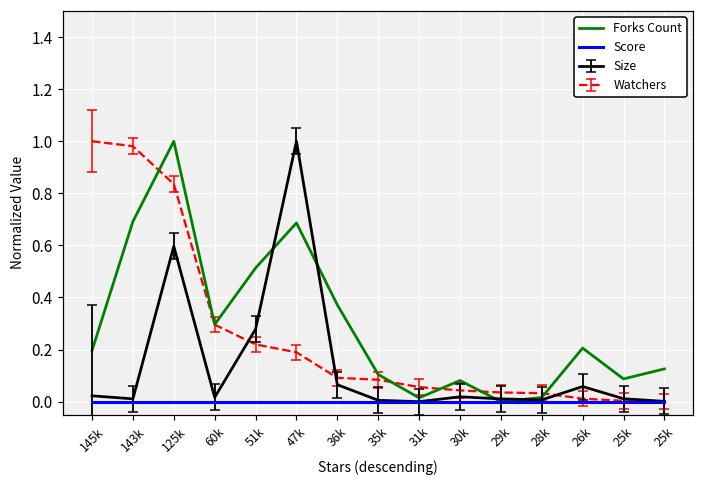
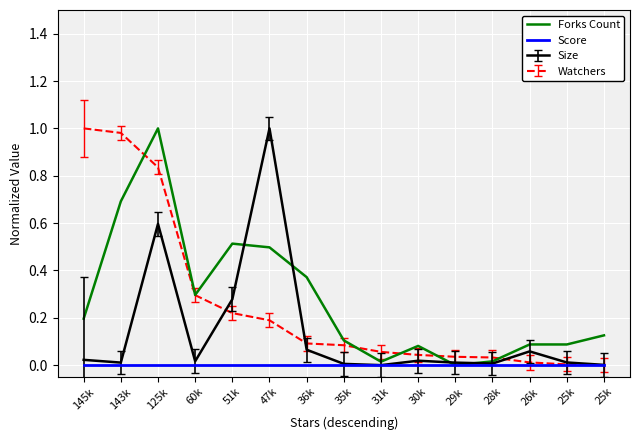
  {
    "Forks Count": {
      "145k": 0.20,
      "143k": 0.69,
      "125k": 1.00,
      "51k": 0.51,
-     "47k": 0.69,
+     "47k": 0.50,
      "36k": 0.37,
      "31k": 0.01,
-     "26k": 0.21
+     "26k": 0.09
    },
    "Score": {
      "145k": 0.00,
      "125k": 0.00,
      "60k": 0.00,
      "51k": 0.00,
      "47k": 0.00,
      "36k": 0.00,
      "30k": 0.00
    }
  }
